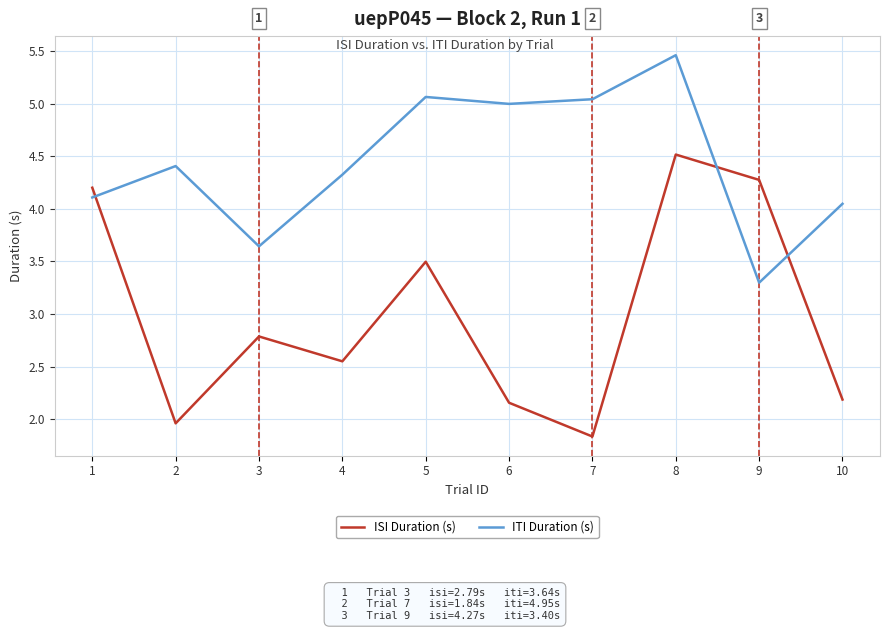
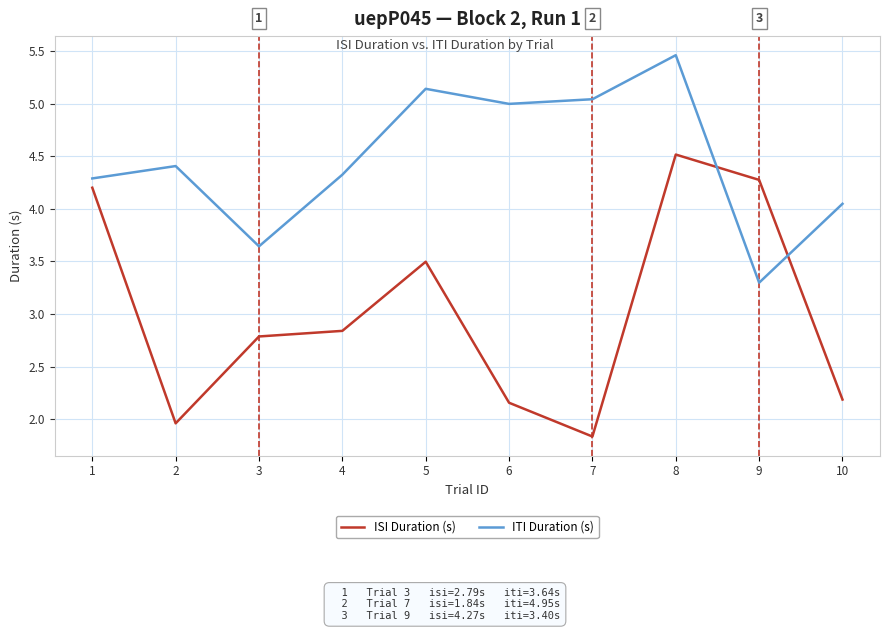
  {
    "ISI Duration (s)": {
      "1": 4.20,
      "2": 1.96,
      "3": 2.79,
-     "4": 2.55,
+     "4": 2.84,
      "5": 3.50,
      "6": 2.16,
      "7": 1.84,
      "8": 4.52,
      "9": 4.27,
      "10": 2.19
    },
    "ITI Duration (s)": {
-     "1": 4.11,
+     "1": 4.29,
      "2": 4.41,
      "3": 3.64,
      "4": 4.32,
-     "5": 5.06,
+     "5": 5.14,
      "6": 5.00,
      "7": 5.04,
      "8": 5.46,
      "9": 3.30,
      "10": 4.05
    }
  }
